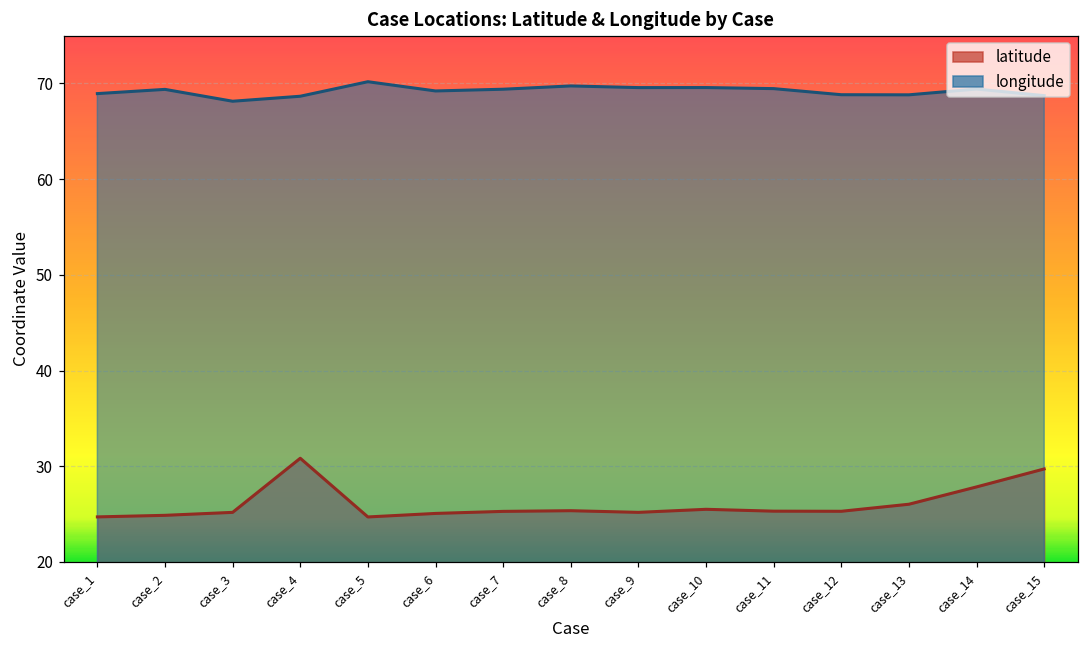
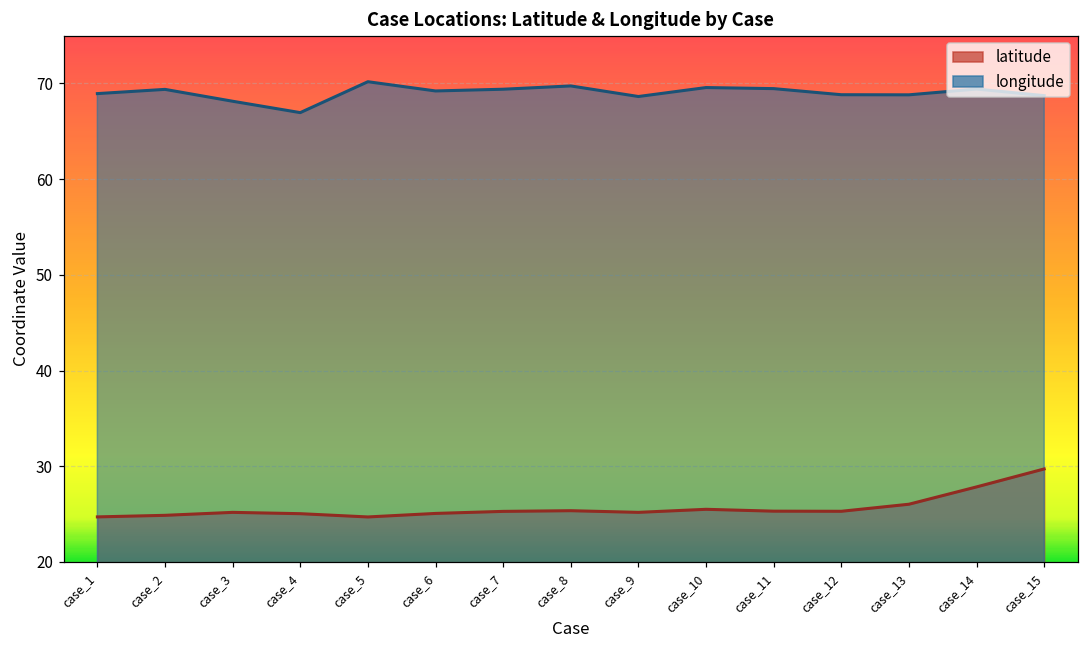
  {
    "latitude": {
      "case_1": 25,
      "case_2": 25,
      "case_3": 25,
-     "case_4": 31,
+     "case_4": 25,
      "case_5": 25,
      "case_6": 25,
      "case_7": 25,
      "case_8": 25,
      "case_9": 25,
      "case_10": 26,
      "case_11": 25,
      "case_12": 25,
      "case_13": 26,
      "case_14": 28,
      "case_15": 30
    },
    "longitude": {
      "case_1": 69,
      "case_2": 69,
      "case_3": 68,
-     "case_4": 69,
+     "case_4": 67,
      "case_5": 70,
      "case_6": 69,
      "case_7": 69,
      "case_8": 70,
-     "case_9": 70,
+     "case_9": 69,
      "case_10": 70,
      "case_11": 69,
      "case_12": 69,
      "case_13": 69,
      "case_15": 69
    }
  }
